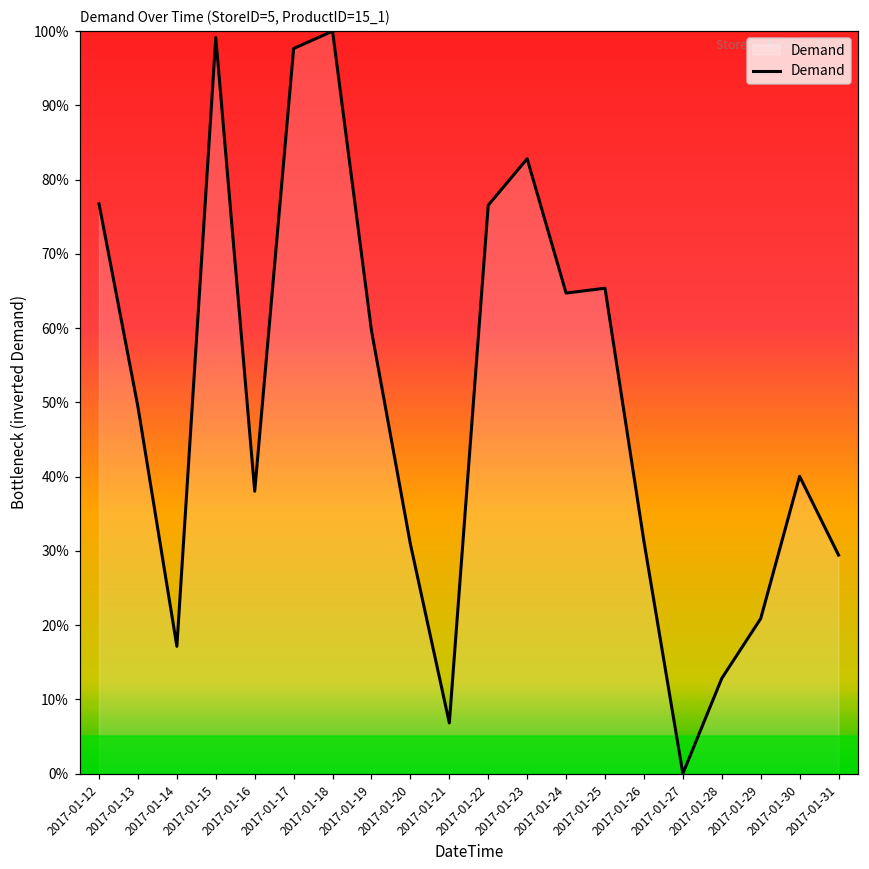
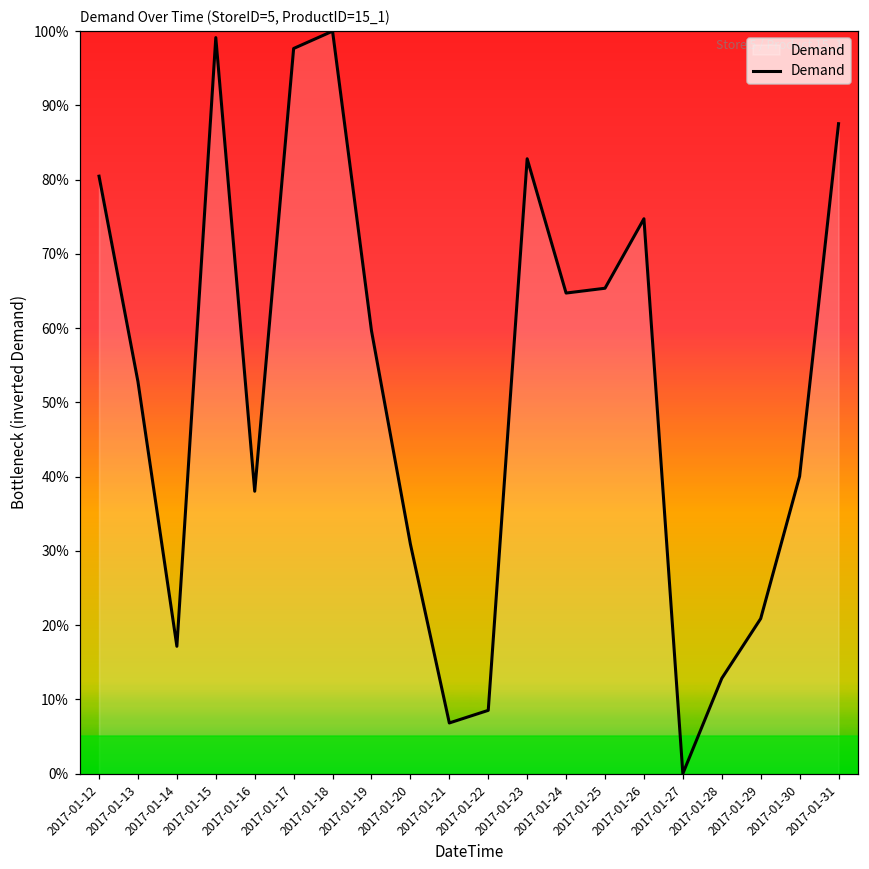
  {
-   "2017-01-12": "77%",
-   "2017-01-13": "49%",
+   "2017-01-12": "80%",
+   "2017-01-13": "53%",
    "2017-01-14": "17%",
    "2017-01-15": "99%",
    "2017-01-16": "38%",
    "2017-01-17": "98%",
    "2017-01-18": "100%",
    "2017-01-19": "60%",
    "2017-01-20": "31%",
    "2017-01-21": "7%",
-   "2017-01-22": "77%",
+   "2017-01-22": "9%",
    "2017-01-23": "83%",
    "2017-01-24": "65%",
    "2017-01-25": "65%",
-   "2017-01-26": "31%",
+   "2017-01-26": "75%",
    "2017-01-28": "13%",
    "2017-01-29": "21%",
    "2017-01-30": "40%",
-   "2017-01-31": "29%"
+   "2017-01-31": "88%"
  }
